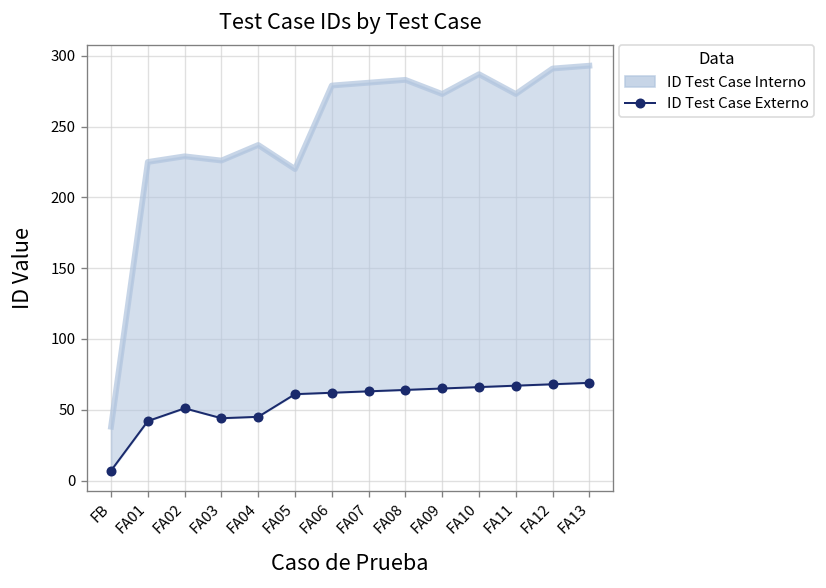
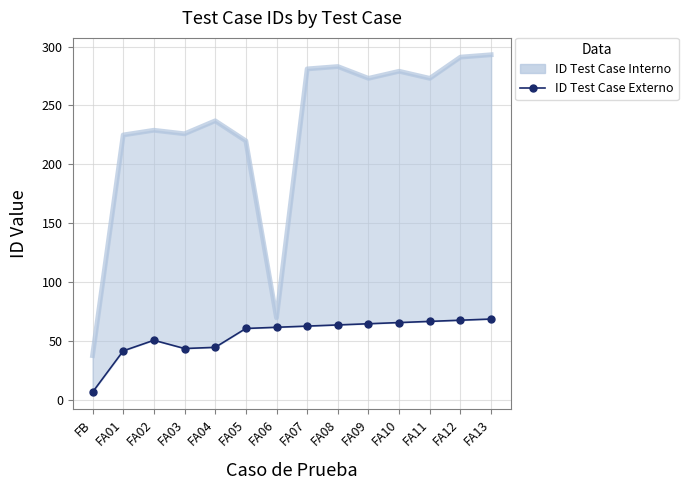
  {
    "ID Test Case Interno": {
      "FB": 38,
      "FA01": 225,
      "FA02": 229,
      "FA03": 226,
      "FA04": 237,
      "FA05": 220,
-     "FA06": 279,
+     "FA06": 70,
      "FA07": 281,
      "FA08": 283,
      "FA09": 273,
-     "FA10": 287,
+     "FA10": 279,
      "FA11": 273,
      "FA12": 291,
      "FA13": 293
    },
    "ID Test Case Externo": {
      "FB": 7,
      "FA01": 42,
      "FA02": 51,
      "FA03": 44,
      "FA04": 45,
      "FA05": 61,
      "FA06": 62,
      "FA07": 63,
      "FA08": 64,
      "FA09": 65,
      "FA10": 66,
      "FA11": 67,
      "FA12": 68,
      "FA13": 69
    }
  }
